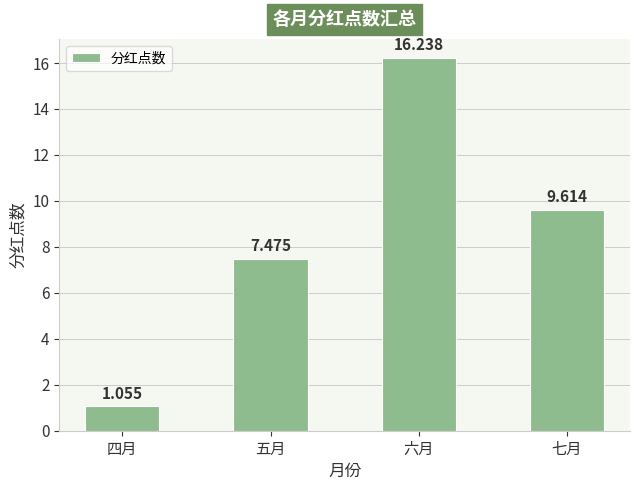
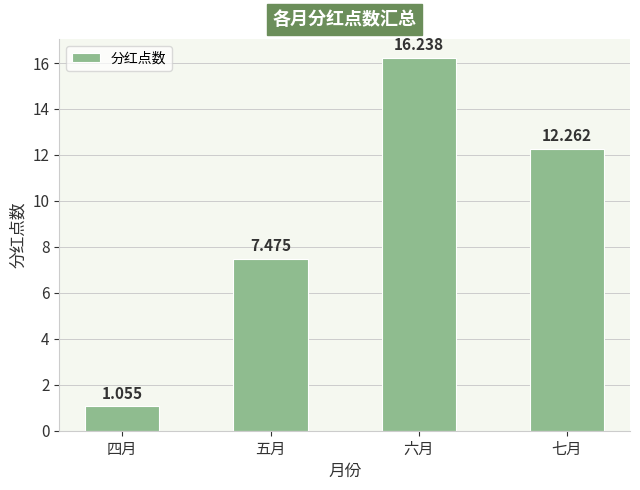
  {
    "四月": 1.055,
    "五月": 7.475,
    "六月": 16.238,
-   "七月": 9.614
+   "七月": 12.262
  }
